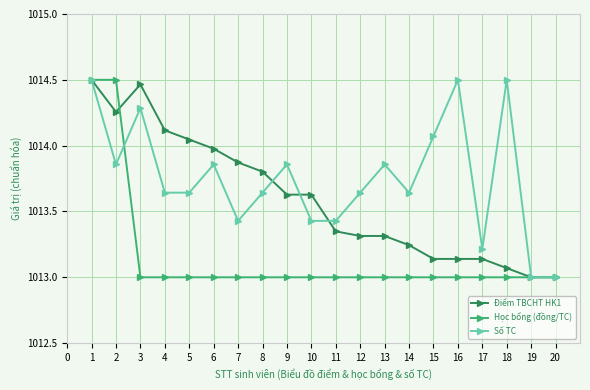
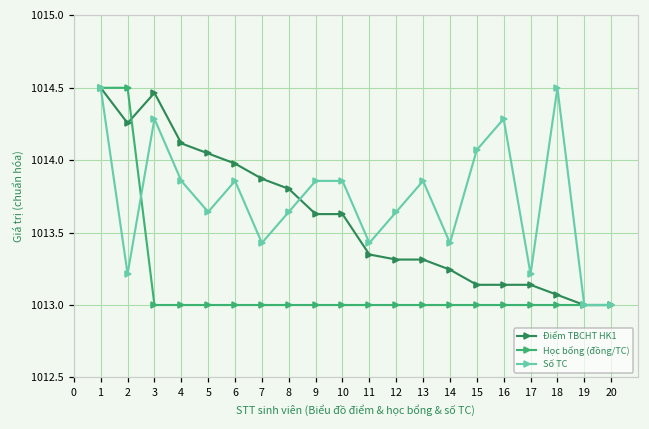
  {
    "Số TC": {
-     "2": 1013.86,
+     "2": 1013.21,
      "3": 1014.29,
-     "4": 1013.64,
+     "4": 1013.86,
      "5": 1013.64,
      "6": 1013.86,
      "7": 1013.43,
      "8": 1013.64,
      "9": 1013.86,
-     "10": 1013.43,
+     "10": 1013.86,
      "11": 1013.43,
      "12": 1013.64,
      "13": 1013.86,
-     "14": 1013.64,
+     "14": 1013.43,
      "15": 1014.07,
-     "16": 1014.50,
+     "16": 1014.29,
      "17": 1013.21,
      "18": 1014.50
    }
  }
